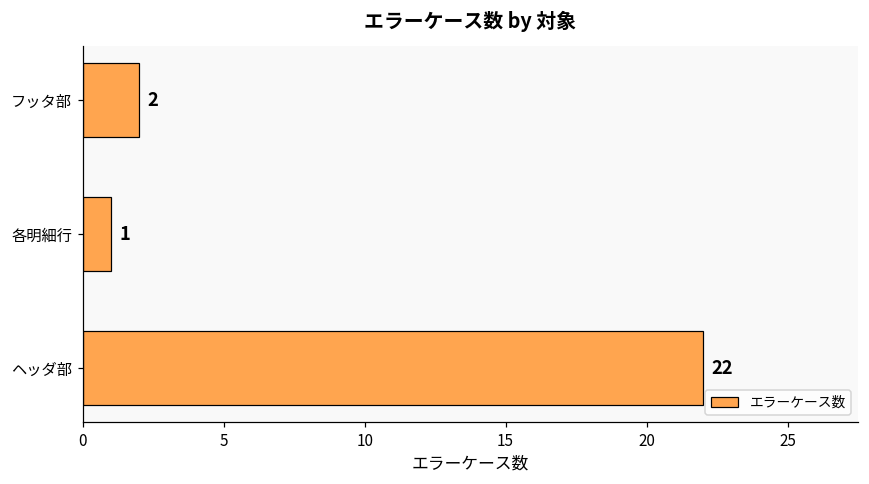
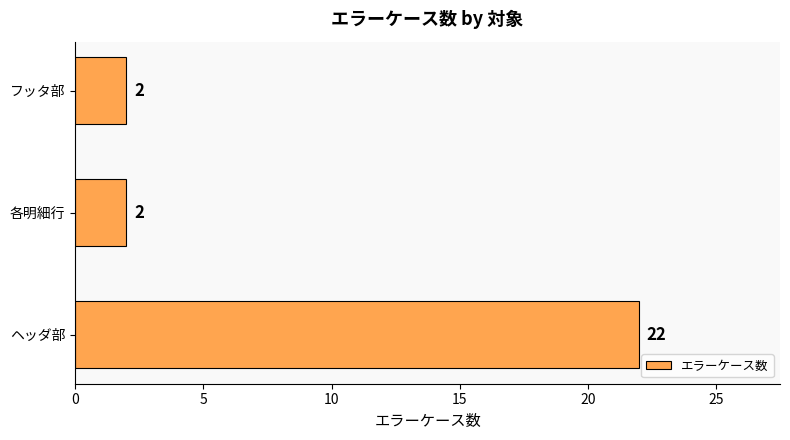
  {
    "フッタ部": 2,
-   "各明細行": 1,
+   "各明細行": 2,
    "ヘッダ部": 22
  }
